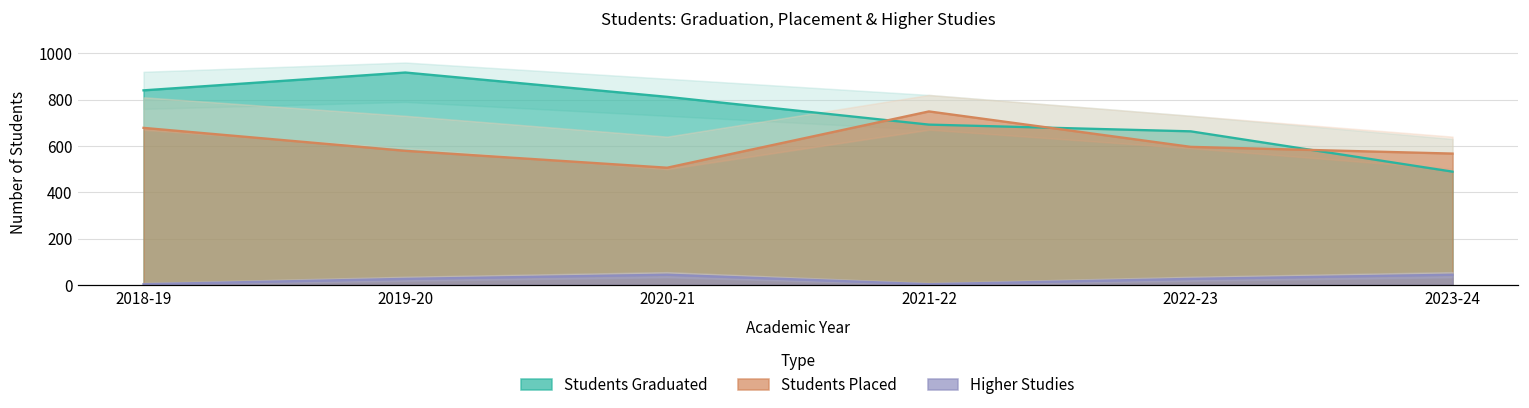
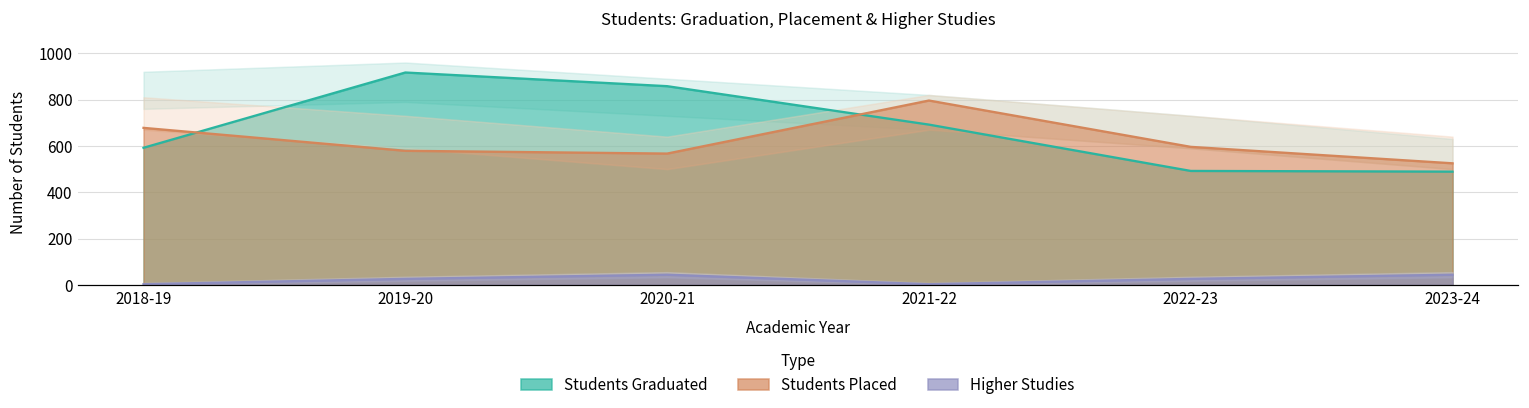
  {
    "Students Graduated": {
-     "2018-19": 840,
+     "2018-19": 590,
      "2019-20": 920,
-     "2020-21": 810,
+     "2020-21": 860,
      "2021-22": 690,
-     "2022-23": 660,
+     "2022-23": 490,
      "2023-24": 490
    },
    "Students Placed": {
      "2018-19": 680,
      "2019-20": 580,
-     "2020-21": 510,
-     "2021-22": 750,
+     "2020-21": 570,
+     "2021-22": 800,
      "2022-23": 600,
-     "2023-24": 570
+     "2023-24": 530
    }
  }
